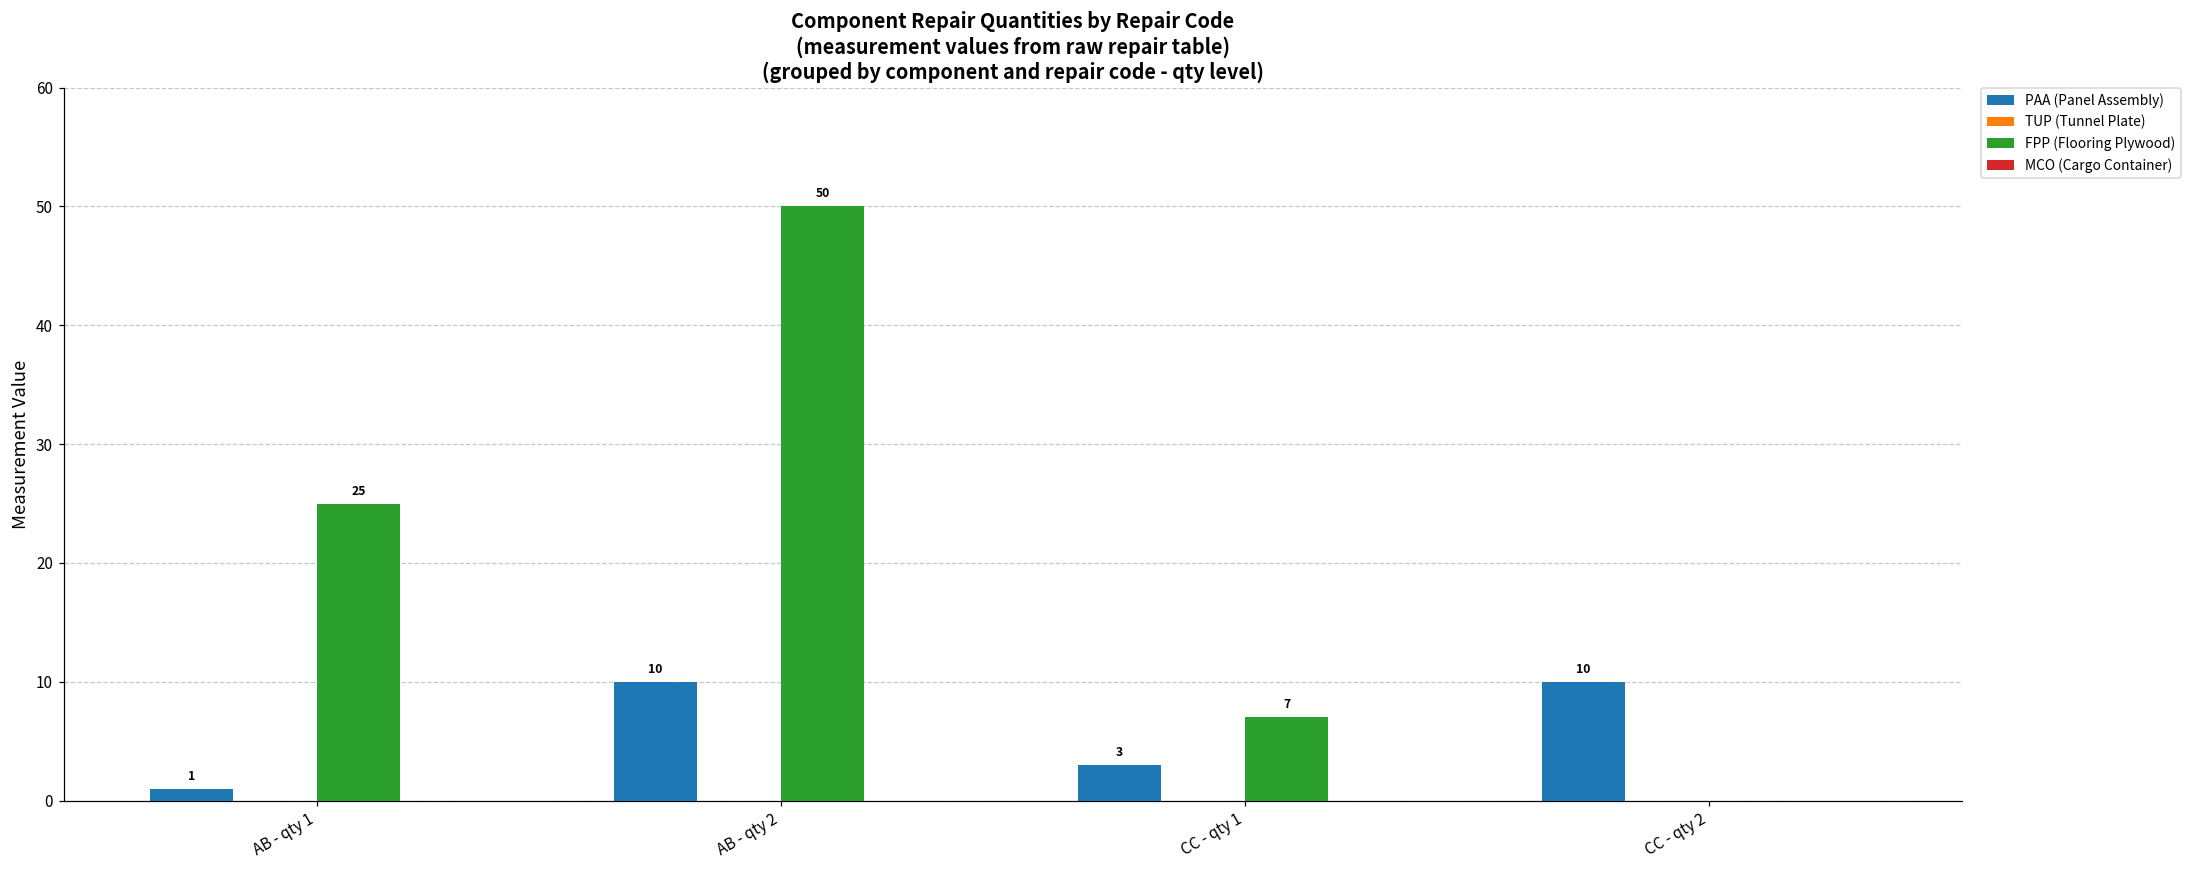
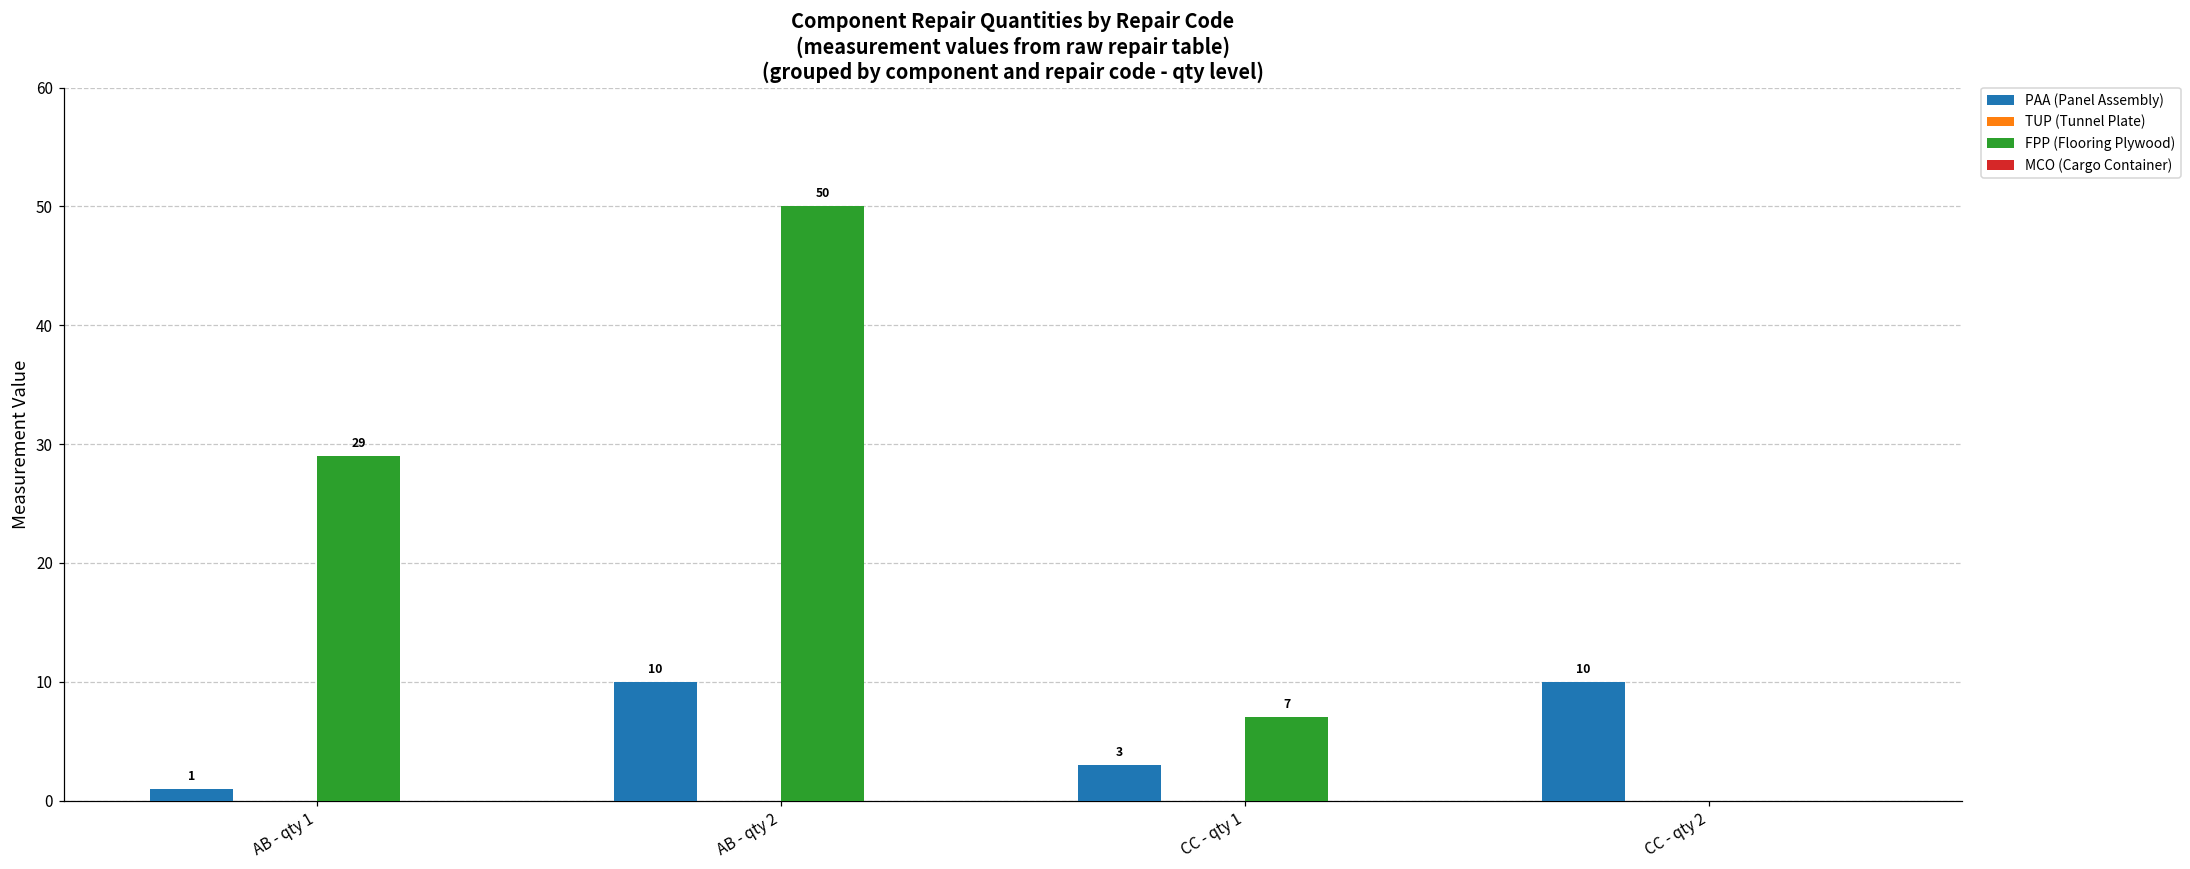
  {
    "PAA (Panel Assembly)": {
      "AB - qty 1": 1,
      "AB - qty 2": 10,
      "CC - qty 1": 3,
      "CC - qty 2": 10
    },
    "TUP (Tunnel Plate)": {
      "AB - qty 1": 0.0,
      "AB - qty 2": 0.0,
      "CC - qty 1": 0.0,
      "CC - qty 2": 0.0
    },
    "FPP (Flooring Plywood)": {
-     "AB - qty 1": 25,
+     "AB - qty 1": 29,
      "AB - qty 2": 50,
      "CC - qty 1": 7
    },
    "MCO (Cargo Container)": {
      "AB - qty 1": 0.0,
      "AB - qty 2": 0.0,
      "CC - qty 1": 0.0,
      "CC - qty 2": 0.0
    }
  }
